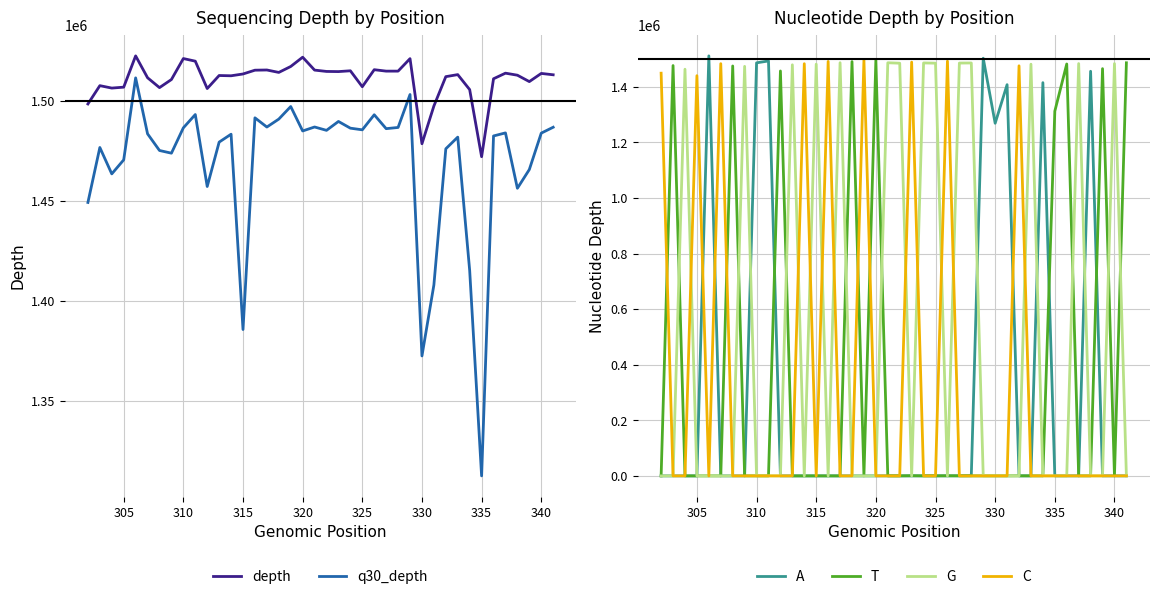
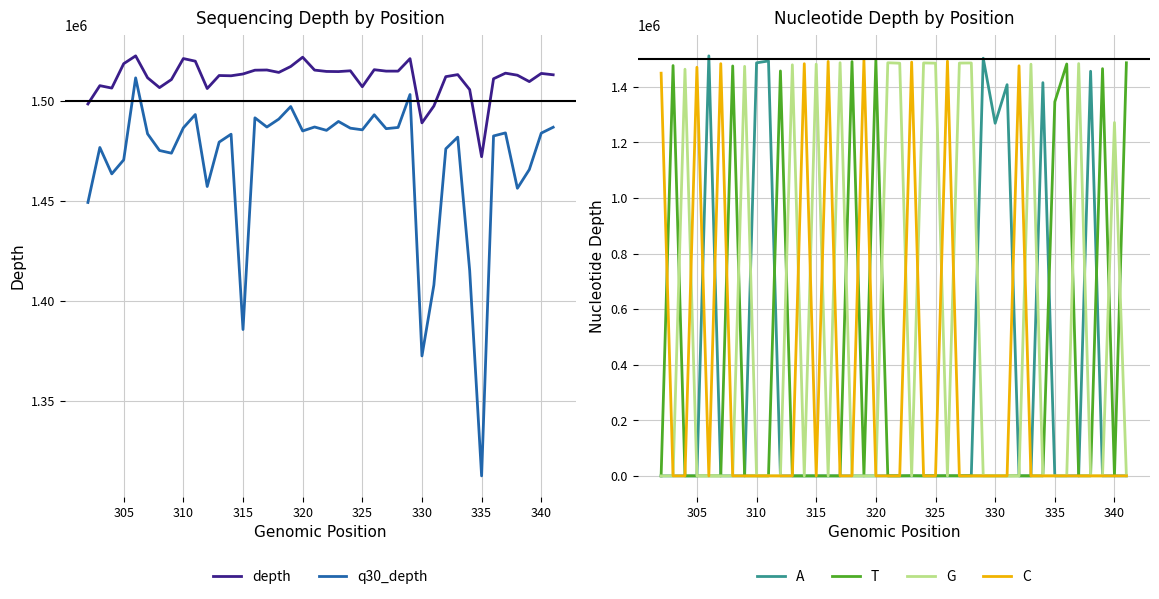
  {
    "Sequencing Depth by Position": {
      "depth": {
-       "305": 1507000,
+       "305": 1519000,
        "310": 1521000,
        "315": 1513000,
        "320": 1522000,
        "325": 1507000,
-       "330": 1479000,
+       "330": 1489000,
        "335": 1472000,
        "340": 1514000
      },
      "q30_depth": {
        "305": 1471000,
        "310": 1487000,
        "315": 1386000,
        "320": 1485000,
        "325": 1486000,
        "330": 1373000,
        "335": 1313000,
        "340": 1484000
      }
    },
    "Nucleotide Depth by Position": {
      "A": {
        "310": 1490000,
        "330": 1270000
      },
      "T": {
        "320": 1500000,
-       "335": 1310000
+       "335": 1350000
      },
      "G": {
        "315": 1480000,
        "325": 1490000,
-       "340": 1480000
+       "340": 1270000
      },
      "C": {
-       "305": 1440000
+       "305": 1470000
      }
    }
  }
